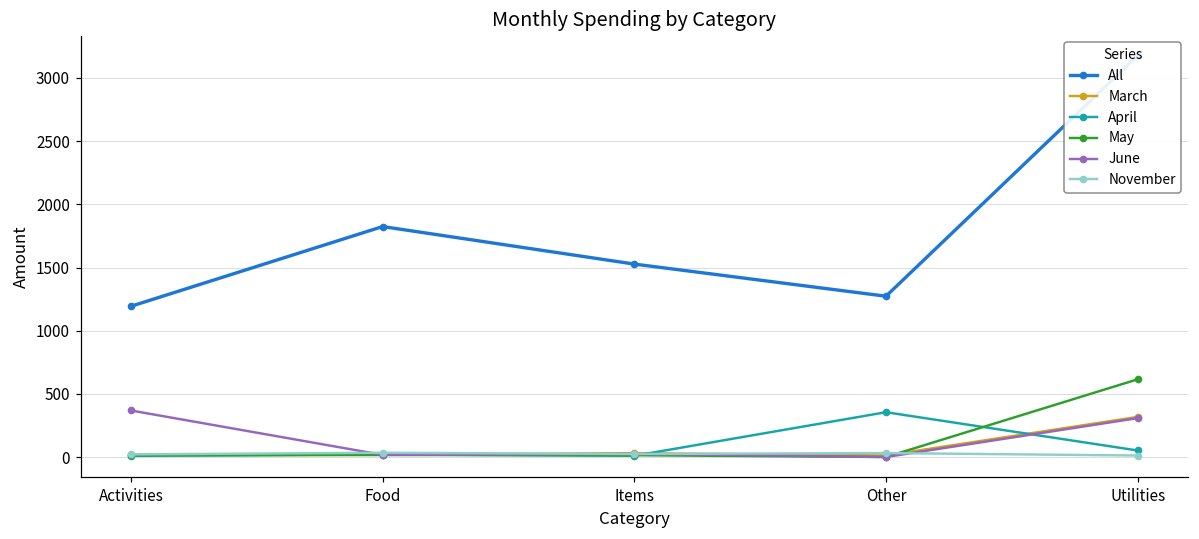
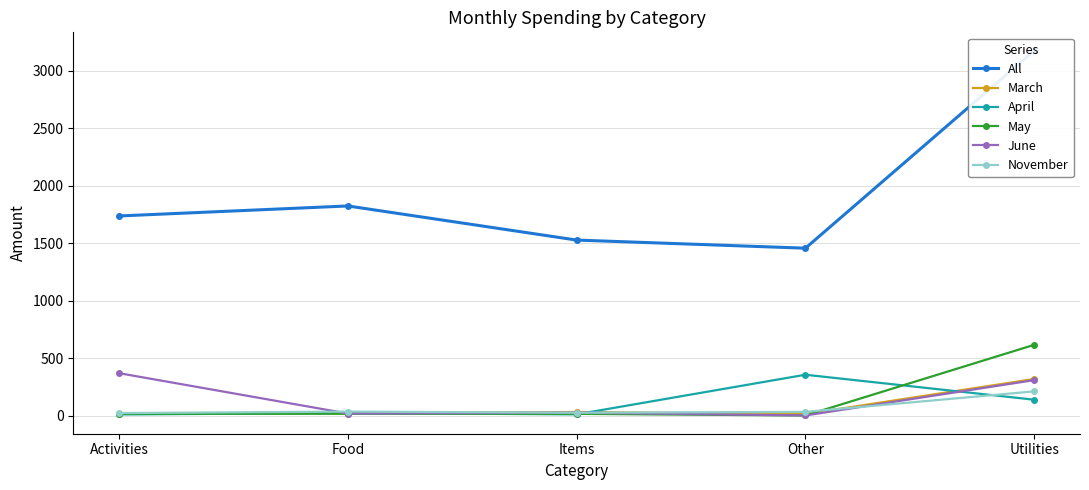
  {
    "All": {
-     "Activities": 1190,
+     "Activities": 1740,
      "Food": 1820,
      "Items": 1530,
-     "Other": 1270
+     "Other": 1460
    },
    "April": {
      "Other": 360,
-     "Utilities": 50
+     "Utilities": 140
    },
    "May": {
      "Utilities": 620
    },
    "June": {
      "Activities": 370
    },
    "November": {
-     "Utilities": 10
+     "Utilities": 210
    }
  }
